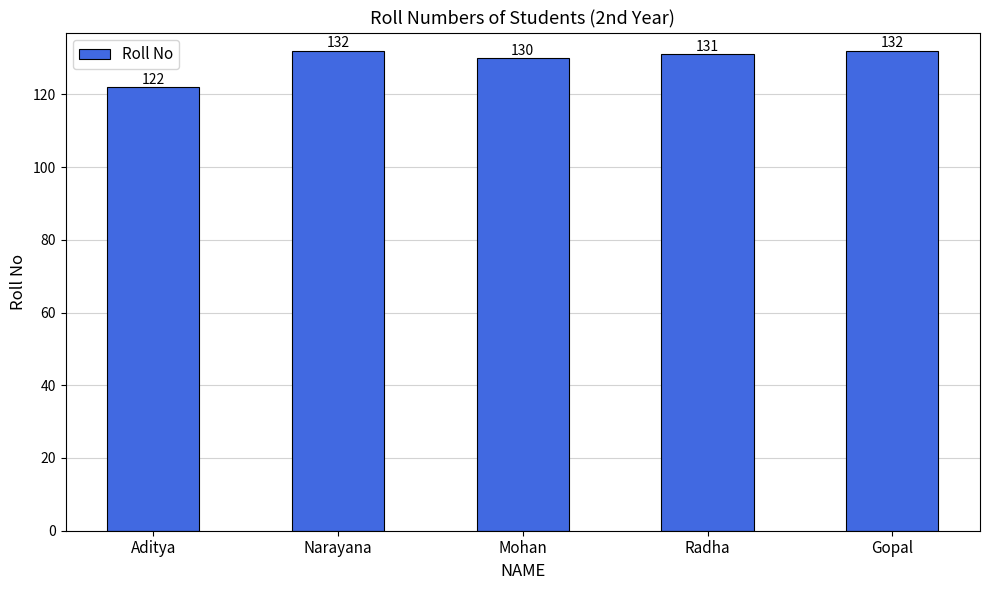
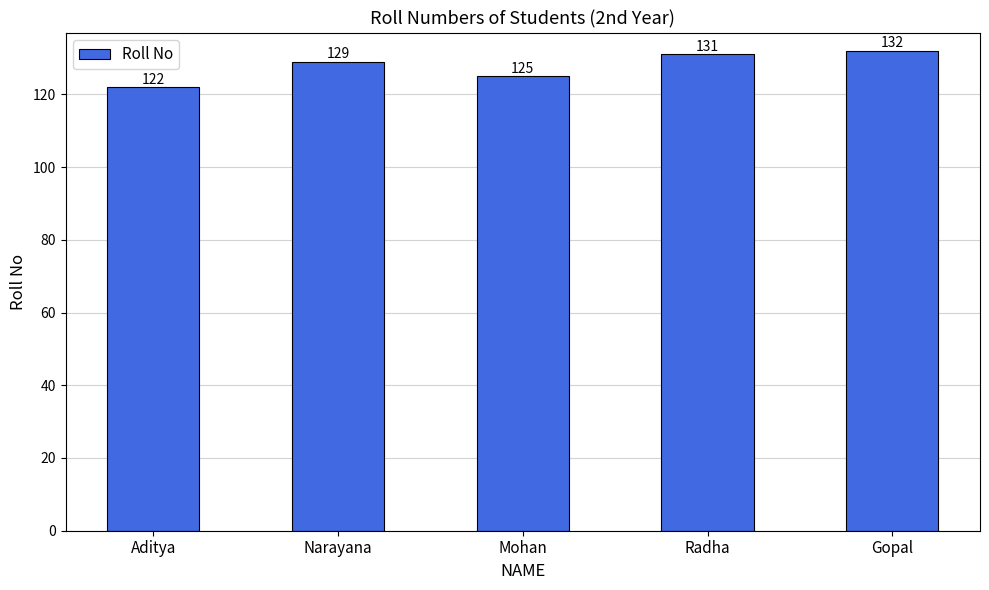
  {
    "Aditya": 122,
-   "Narayana": 132,
-   "Mohan": 130,
+   "Narayana": 129,
+   "Mohan": 125,
    "Radha": 131,
    "Gopal": 132
  }
